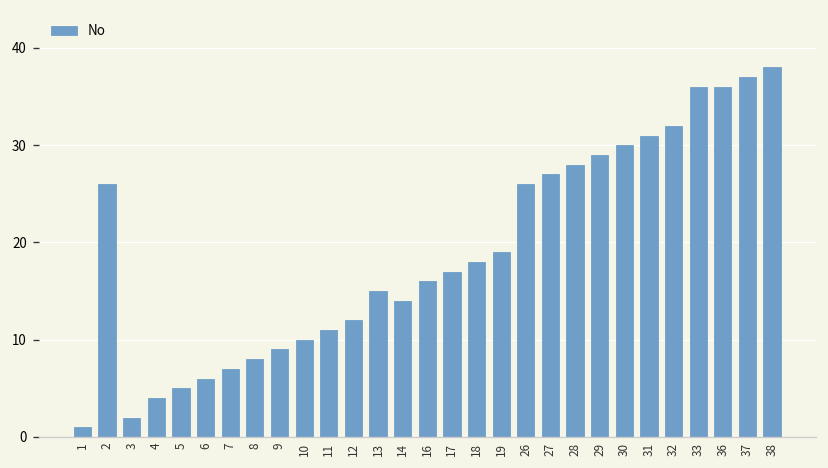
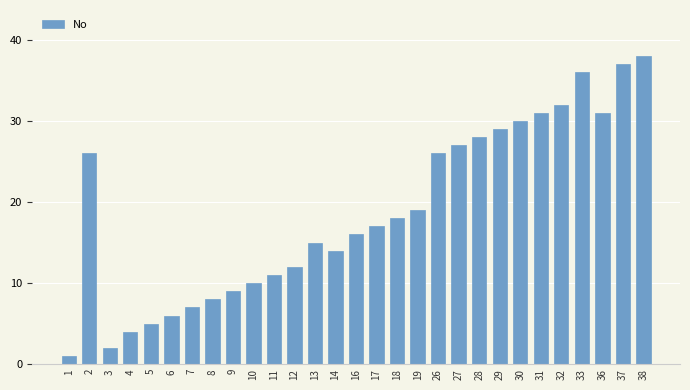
  {
    "1": 1,
    "2": 26,
    "3": 2,
    "4": 4,
    "5": 5,
    "6": 6,
    "7": 7,
    "8": 8,
    "9": 9,
    "10": 10,
    "11": 11,
    "12": 12,
    "13": 15,
    "14": 14,
    "16": 16,
    "17": 17,
    "18": 18,
    "19": 19,
    "26": 26,
    "27": 27,
    "28": 28,
    "29": 29,
    "30": 30,
    "31": 31,
    "32": 32,
    "33": 36,
-   "36": 36,
+   "36": 31,
    "37": 37,
    "38": 38
  }
